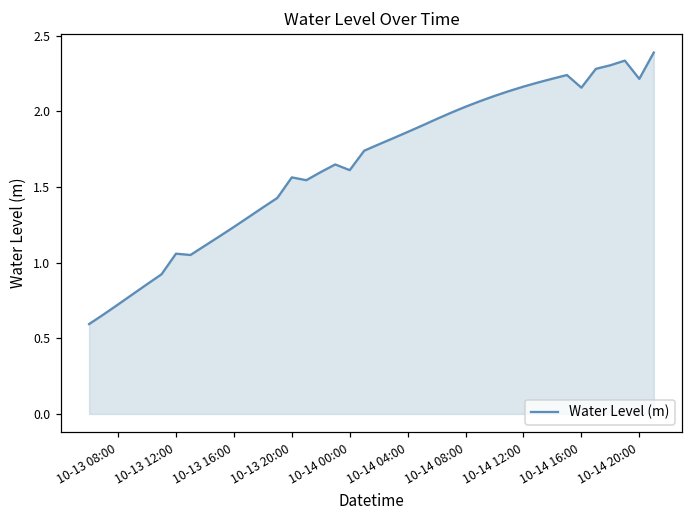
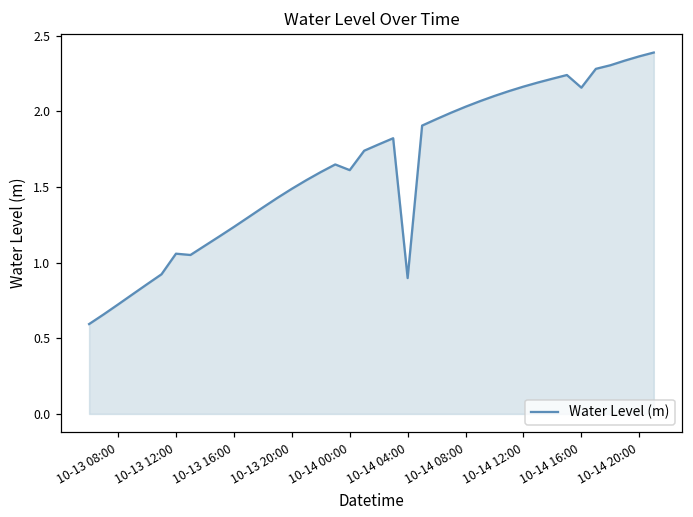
  {
    "10-13 08:00": 0.72,
    "10-13 12:00": 1.06,
    "10-13 16:00": 1.24,
-   "10-13 20:00": 1.56,
+   "10-13 20:00": 1.49,
    "10-14 00:00": 1.61,
-   "10-14 04:00": 1.86,
+   "10-14 04:00": 0.90,
    "10-14 08:00": 2.03,
    "10-14 12:00": 2.16,
    "10-14 16:00": 2.16,
-   "10-14 20:00": 2.21
+   "10-14 20:00": 2.36
  }
